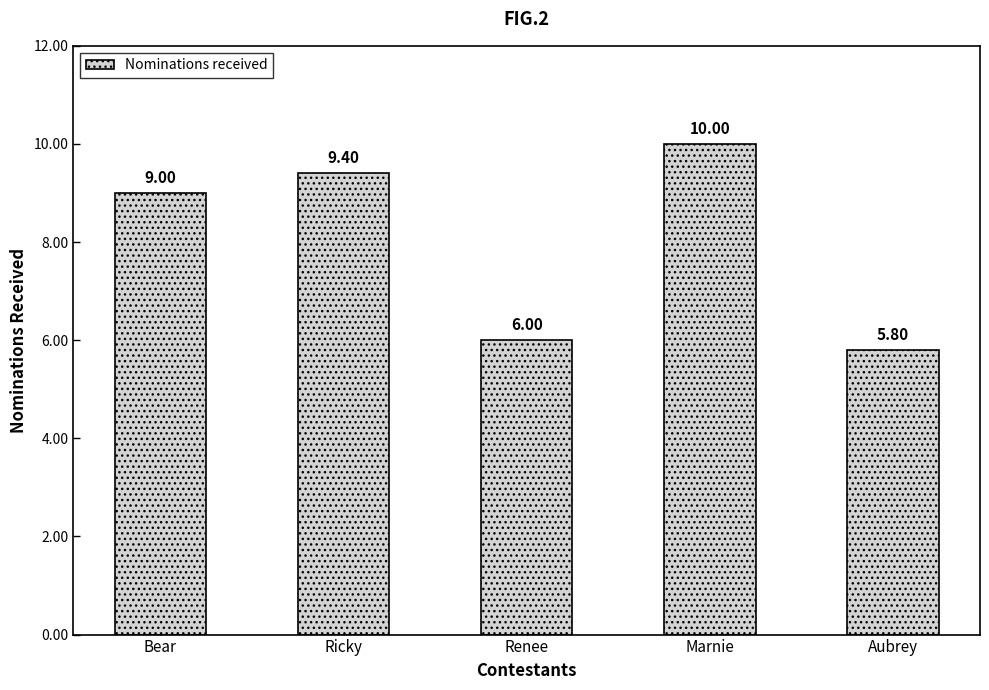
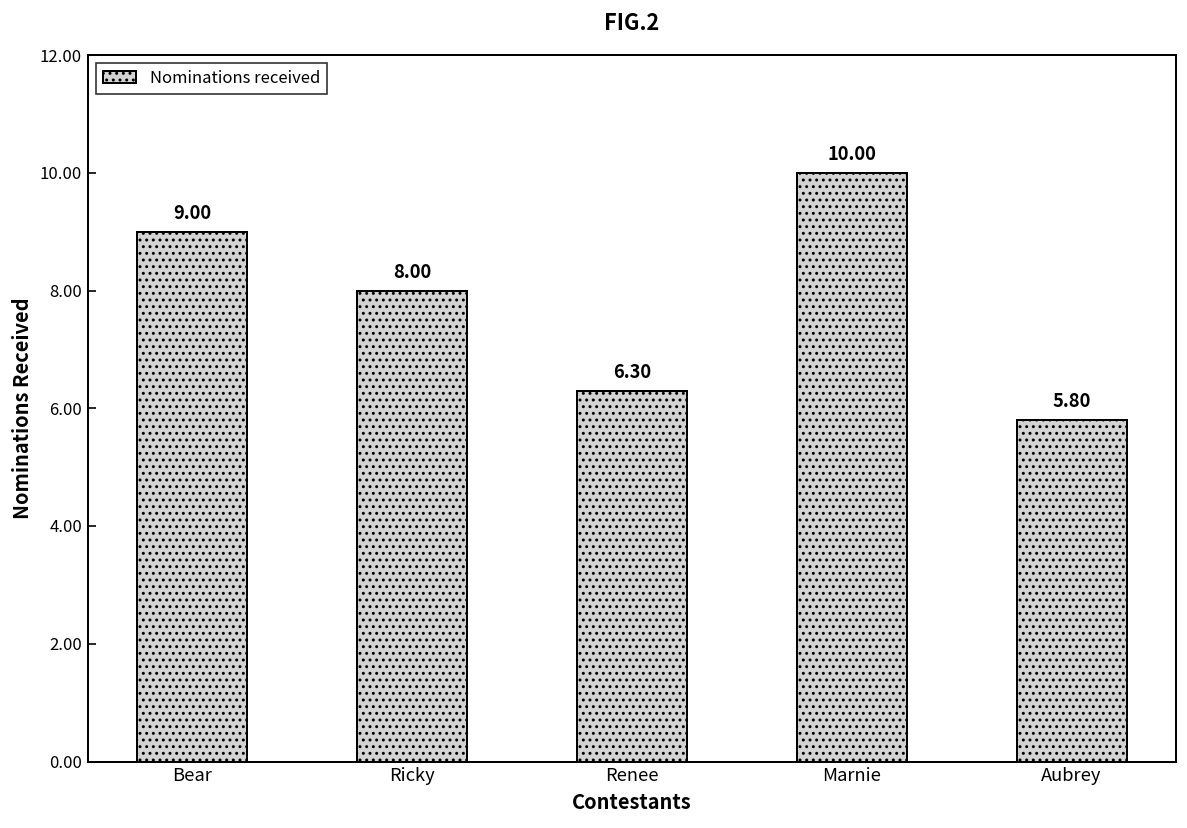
  {
    "Bear": 9.00,
-   "Ricky": 9.40,
-   "Renee": 6.00,
+   "Ricky": 8.00,
+   "Renee": 6.30,
    "Marnie": 10.00,
    "Aubrey": 5.80
  }
